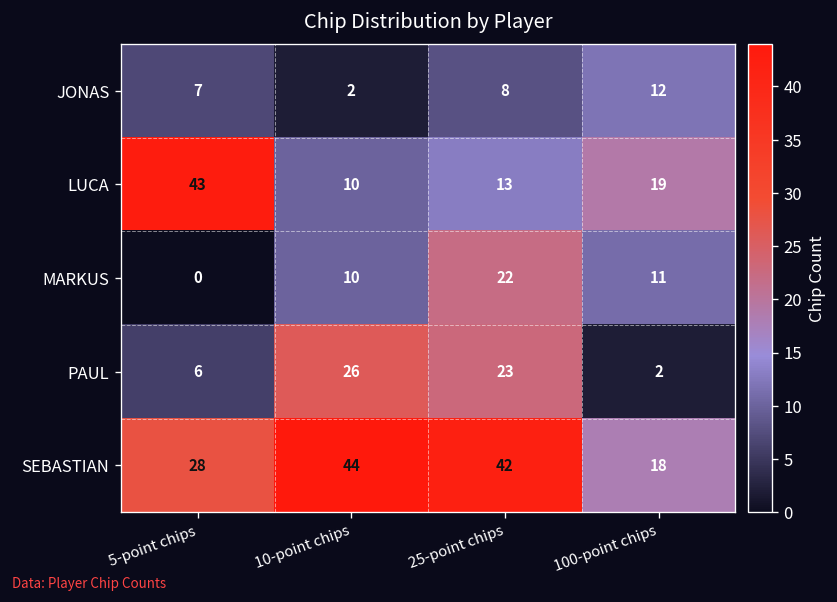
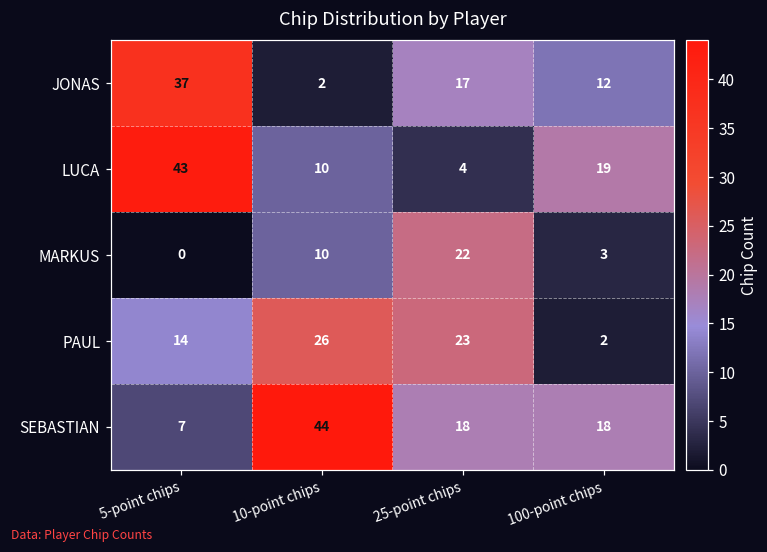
  {
    "JONAS": {
-     "5-point chips": 7,
+     "5-point chips": 37,
      "10-point chips": 2,
-     "25-point chips": 8,
+     "25-point chips": 17,
      "100-point chips": 12
    },
    "LUCA": {
      "5-point chips": 43,
      "10-point chips": 10,
-     "25-point chips": 13,
+     "25-point chips": 4,
      "100-point chips": 19
    },
    "MARKUS": {
      "5-point chips": 0,
      "10-point chips": 10,
      "25-point chips": 22,
-     "100-point chips": 11
+     "100-point chips": 3
    },
    "PAUL": {
-     "5-point chips": 6,
+     "5-point chips": 14,
      "10-point chips": 26,
      "25-point chips": 23,
      "100-point chips": 2
    },
    "SEBASTIAN": {
-     "5-point chips": 28,
+     "5-point chips": 7,
      "10-point chips": 44,
-     "25-point chips": 42,
+     "25-point chips": 18,
      "100-point chips": 18
    }
  }
